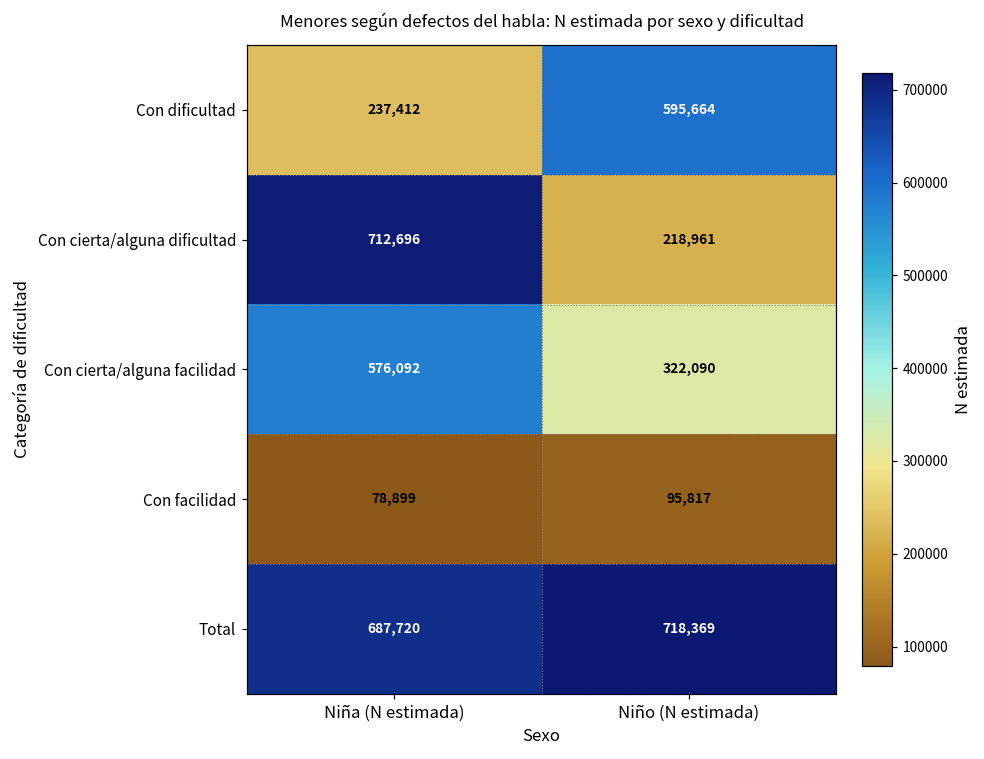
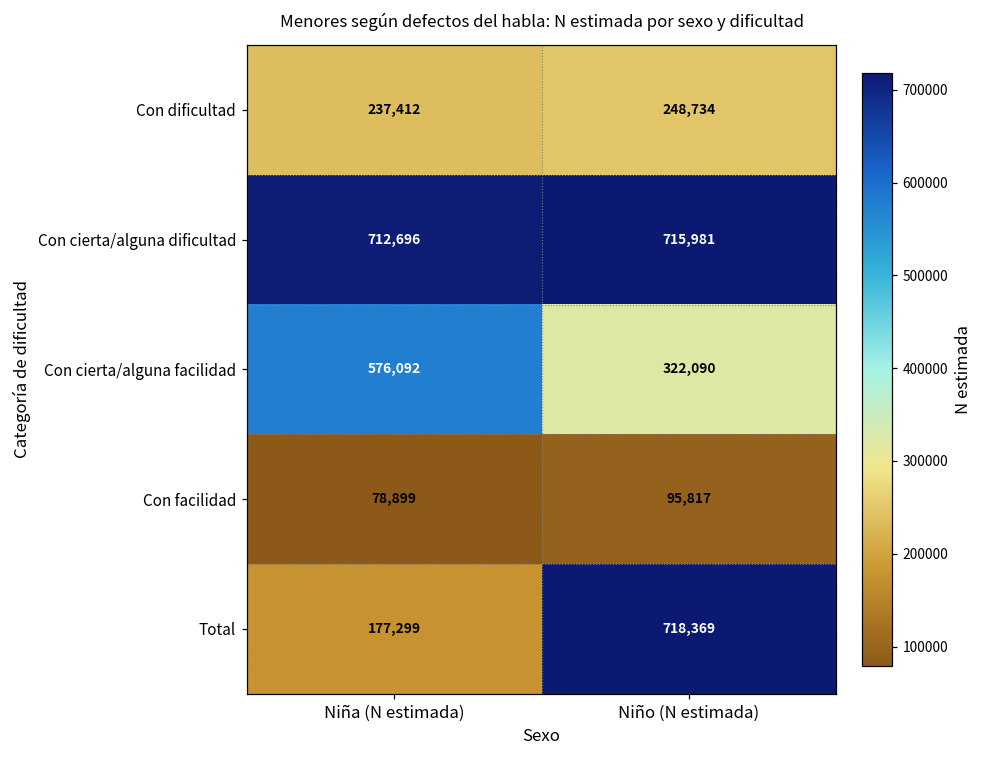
  {
    "Con dificultad": {
      "Niña (N estimada)": "237,412",
-     "Niño (N estimada)": "595,664"
+     "Niño (N estimada)": "248,734"
    },
    "Con cierta/alguna dificultad": {
      "Niña (N estimada)": "712,696",
-     "Niño (N estimada)": "218,961"
+     "Niño (N estimada)": "715,981"
    },
    "Con cierta/alguna facilidad": {
      "Niña (N estimada)": "576,092",
      "Niño (N estimada)": "322,090"
    },
    "Con facilidad": {
      "Niña (N estimada)": "78,899",
      "Niño (N estimada)": "95,817"
    },
    "Total": {
-     "Niña (N estimada)": "687,720",
+     "Niña (N estimada)": "177,299",
      "Niño (N estimada)": "718,369"
    }
  }
